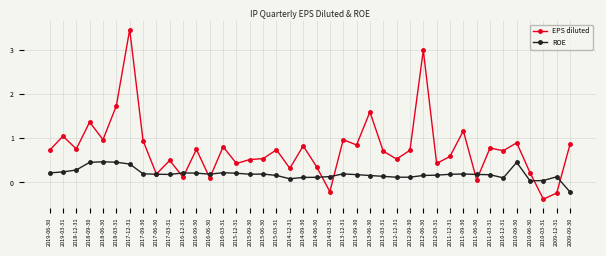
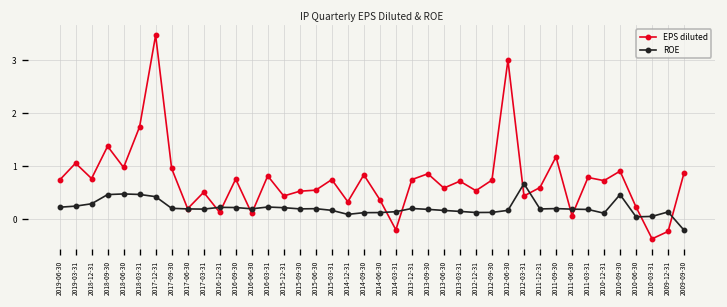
  {
    "EPS diluted": {
      "2019-06-30": 0.7,
      "2019-03-31": 1.1,
      "2018-12-31": 0.8,
      "2018-09-30": 1.4,
      "2018-06-30": 1.0,
      "2018-03-31": 1.7,
      "2017-12-31": 3.5,
      "2017-09-30": 1.0,
      "2017-03-31": 0.5,
      "2016-12-31": 0.1,
      "2016-09-30": 0.8,
      "2016-06-30": 0.1,
      "2016-03-31": 0.8,
      "2015-12-31": 0.4,
      "2015-09-30": 0.5,
      "2015-06-30": 0.5,
      "2015-03-31": 0.7,
      "2014-12-31": 0.3,
      "2014-09-30": 0.8,
      "2014-06-30": 0.4,
      "2014-03-31": -0.2,
-     "2013-12-31": 1.0,
+     "2013-12-31": 0.7,
      "2013-09-30": 0.9,
-     "2013-06-30": 1.6,
+     "2013-06-30": 0.6,
      "2013-03-31": 0.7,
      "2012-12-31": 0.5,
      "2012-09-30": 0.7,
      "2012-06-30": 3.0,
      "2012-03-31": 0.4,
      "2011-12-31": 0.6,
      "2011-09-30": 1.2,
      "2011-06-30": 0.1,
      "2011-03-31": 0.8,
      "2010-12-31": 0.7,
      "2010-09-30": 0.9,
      "2010-06-30": 0.2,
      "2010-03-31": -0.4,
      "2009-12-31": -0.2,
      "2009-09-30": 0.9
    },
    "ROE": {
      "2019-06-30": 0.2,
      "2019-03-31": 0.2,
      "2018-12-31": 0.3,
      "2018-09-30": 0.5,
      "2018-06-30": 0.5,
      "2018-03-31": 0.5,
      "2017-12-31": 0.4,
      "2017-09-30": 0.2,
      "2017-03-31": 0.2,
      "2016-12-31": 0.2,
      "2016-09-30": 0.2,
      "2016-06-30": 0.2,
      "2016-03-31": 0.2,
      "2015-12-31": 0.2,
      "2015-09-30": 0.2,
      "2015-06-30": 0.2,
      "2015-03-31": 0.2,
      "2014-12-31": 0.1,
      "2014-09-30": 0.1,
      "2014-06-30": 0.1,
      "2014-03-31": 0.1,
      "2013-12-31": 0.2,
      "2013-09-30": 0.2,
      "2013-06-30": 0.2,
      "2013-03-31": 0.1,
      "2012-12-31": 0.1,
      "2012-09-30": 0.1,
      "2012-06-30": 0.2,
-     "2012-03-31": 0.2,
+     "2012-03-31": 0.7,
      "2011-12-31": 0.2,
      "2011-09-30": 0.2,
      "2011-06-30": 0.2,
      "2011-03-31": 0.2,
      "2010-12-31": 0.1,
      "2010-09-30": 0.5,
      "2010-06-30": 0.0,
      "2010-03-31": 0.0,
      "2009-12-31": 0.1,
      "2009-09-30": -0.2
    }
  }
